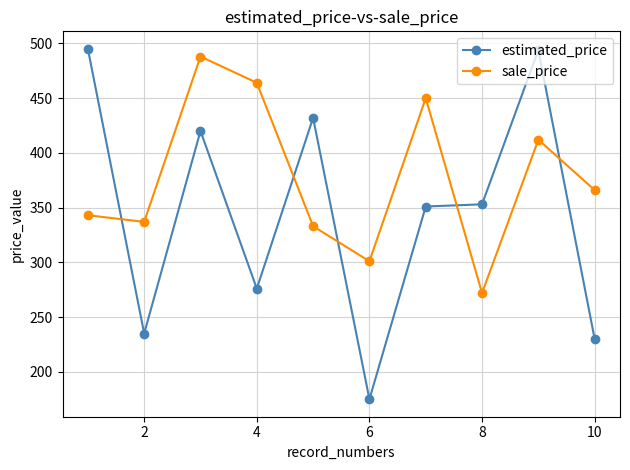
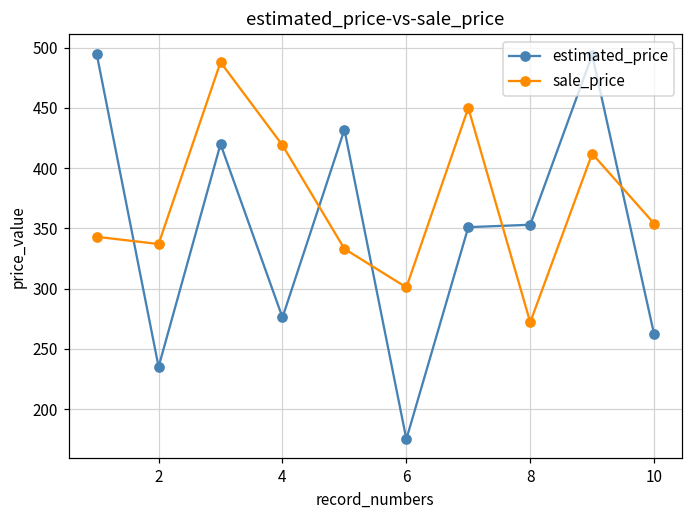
  {
    "estimated_price": {
      "2": 235,
      "4": 276,
      "6": 175,
      "8": 353,
-     "10": 230
+     "10": 262
    },
    "sale_price": {
      "2": 337,
-     "4": 464,
+     "4": 419,
      "6": 301,
      "8": 272,
-     "10": 366
+     "10": 354
    }
  }
